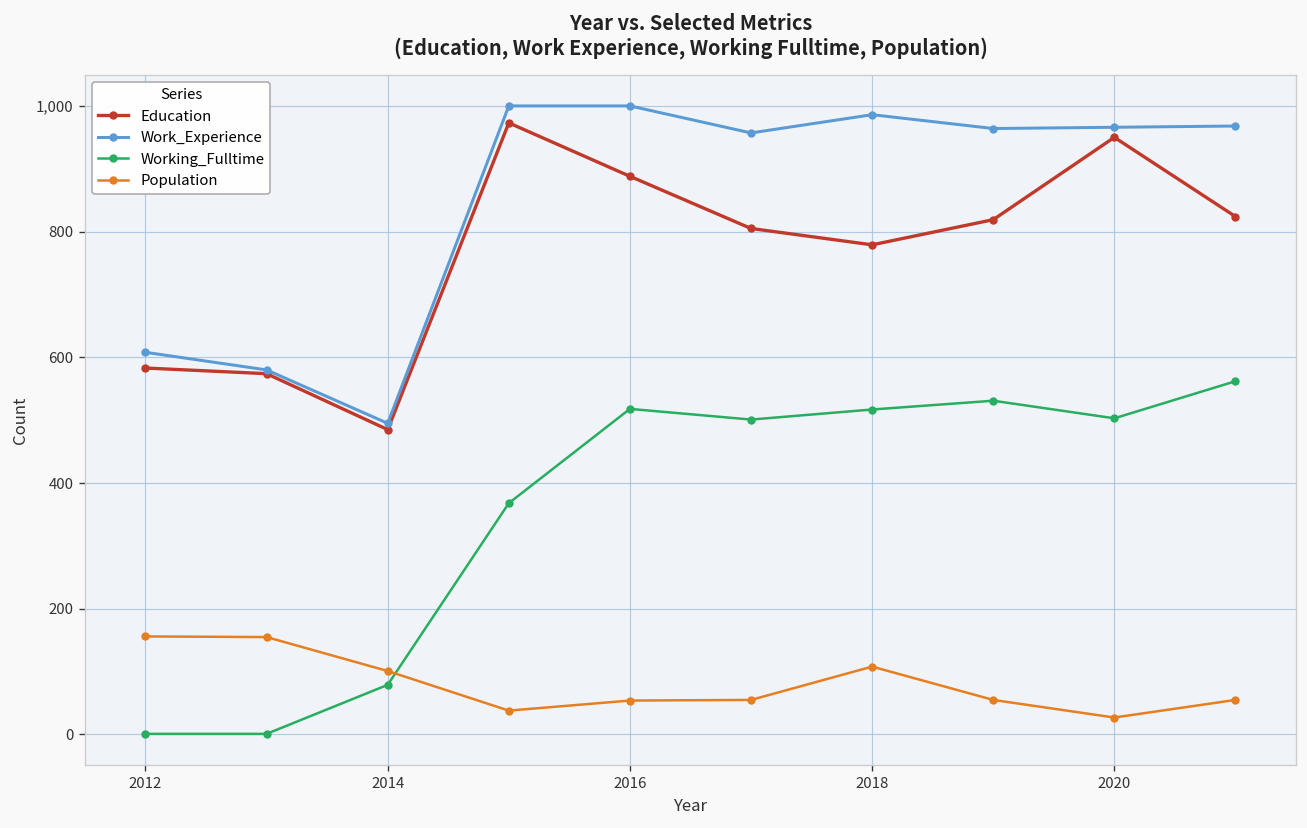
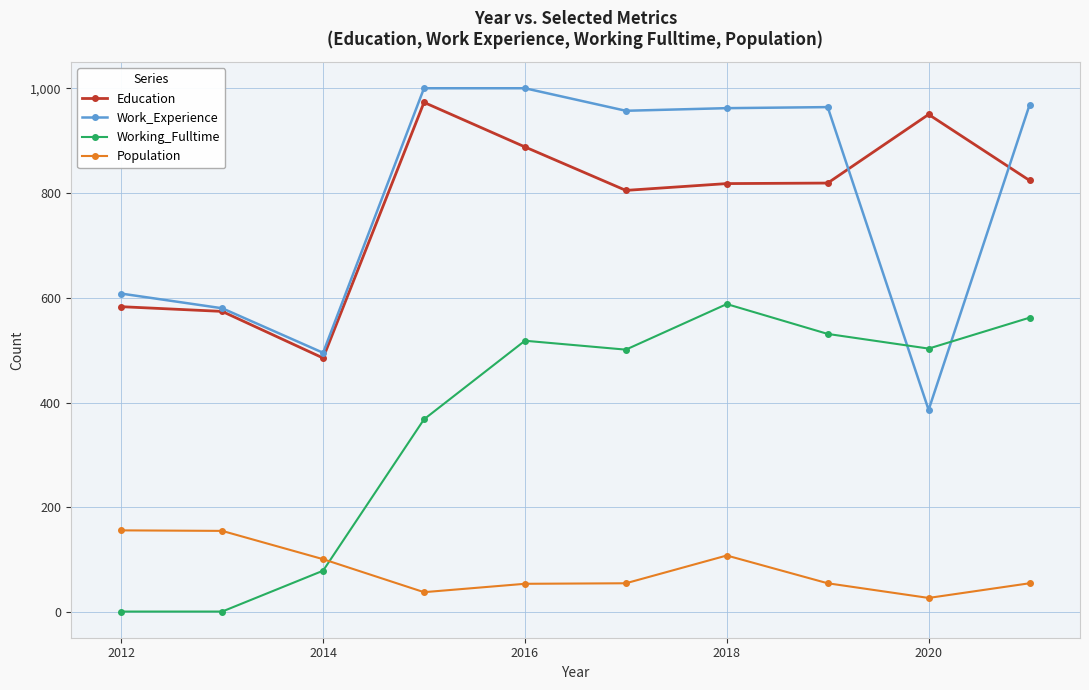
  {
    "Education": {
      "2012": "580",
      "2014": "490",
      "2016": "890",
-     "2018": "780",
+     "2018": "820",
      "2020": "950"
    },
    "Work_Experience": {
      "2012": "610",
      "2014": "500",
      "2016": "1,000",
-     "2018": "990",
-     "2020": "970"
+     "2018": "960",
+     "2020": "390"
    },
    "Working_Fulltime": {
      "2012": "0",
      "2014": "80",
      "2016": "520",
-     "2018": "520",
+     "2018": "590",
      "2020": "500"
    },
    "Population": {
      "2012": "160",
      "2014": "100",
      "2016": "50",
      "2018": "110",
      "2020": "30"
    }
  }
